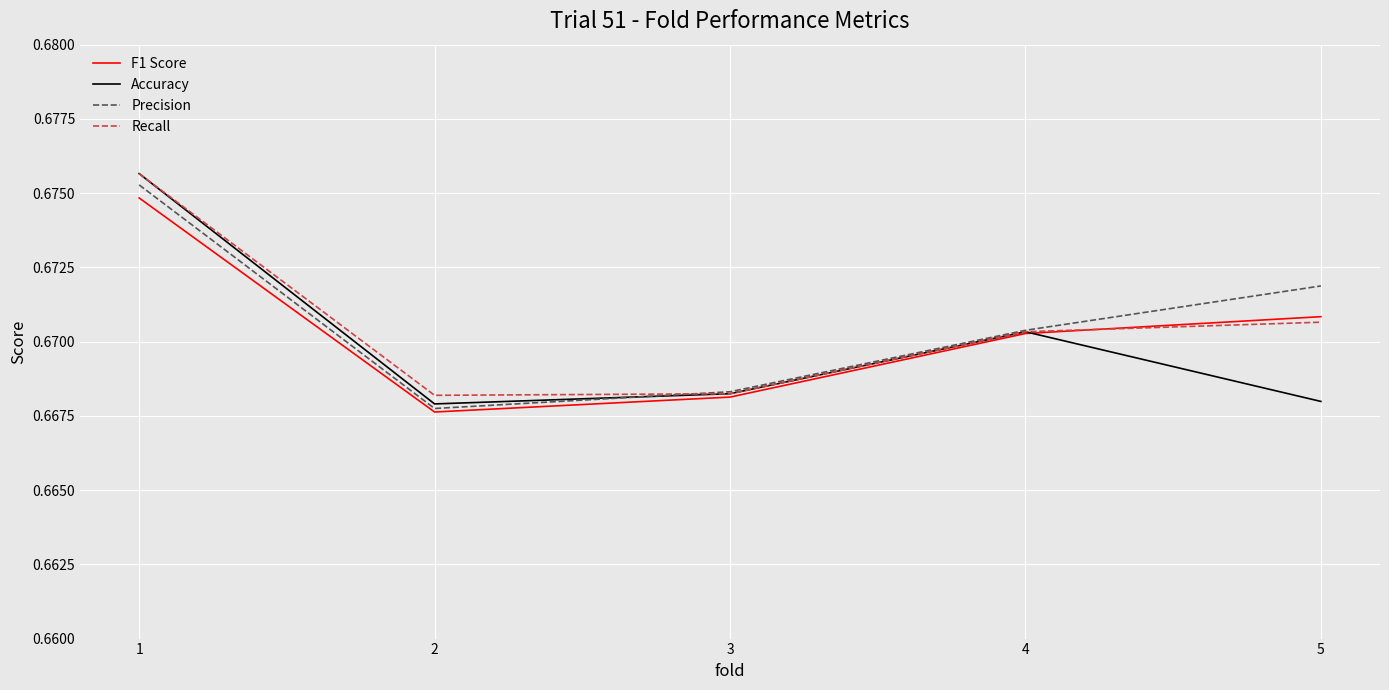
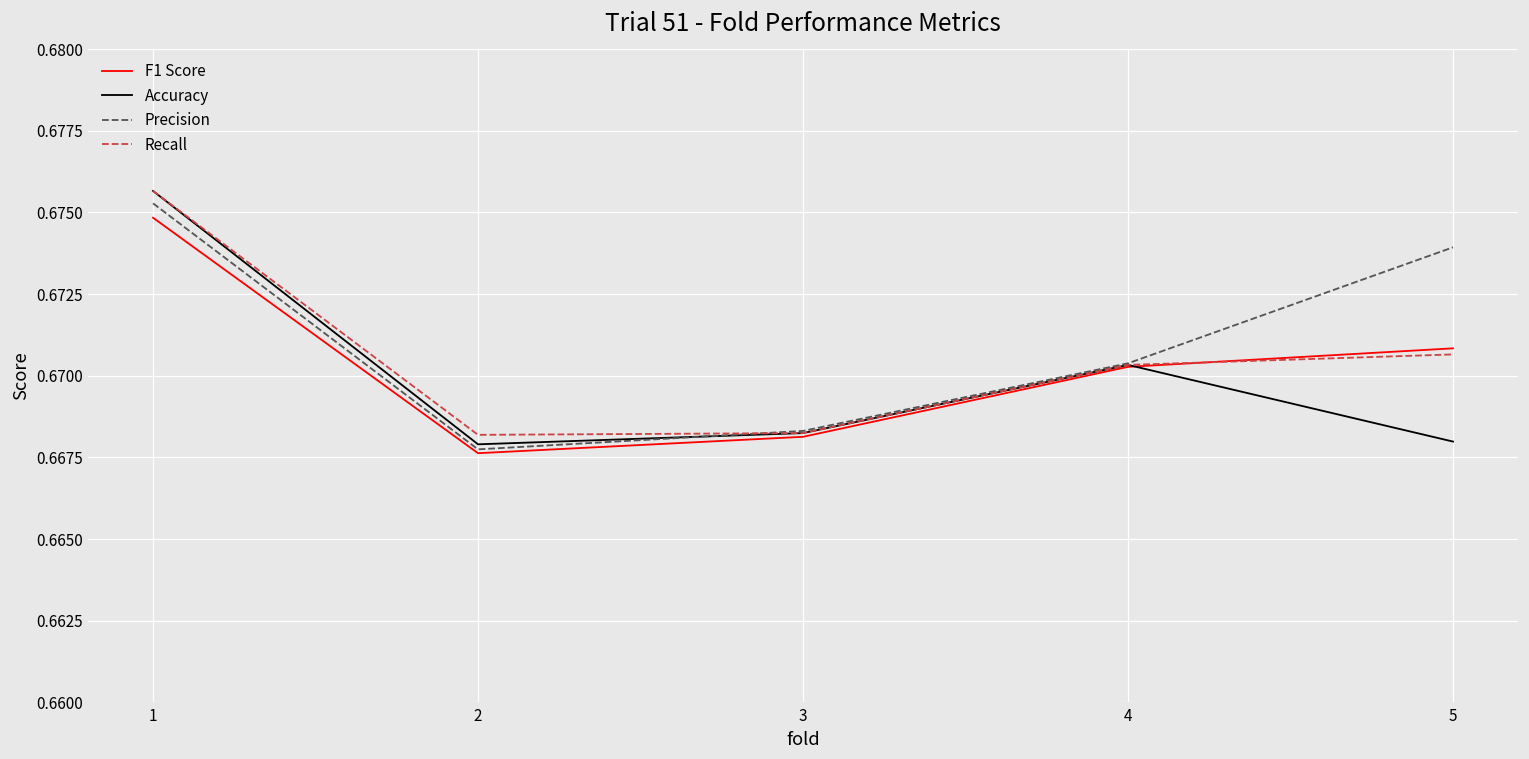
  {
    "F1 Score": {
      "1": 0.6748,
      "2": 0.6676,
      "3": 0.6681,
      "5": 0.6708
    },
    "Accuracy": {
      "2": 0.6679,
      "5": 0.6680
    },
    "Precision": {
      "1": 0.6753,
      "2": 0.6677,
-     "5": 0.6719
+     "5": 0.6739
    },
    "Recall": {
      "2": 0.6682,
      "5": 0.6707
    }
  }
